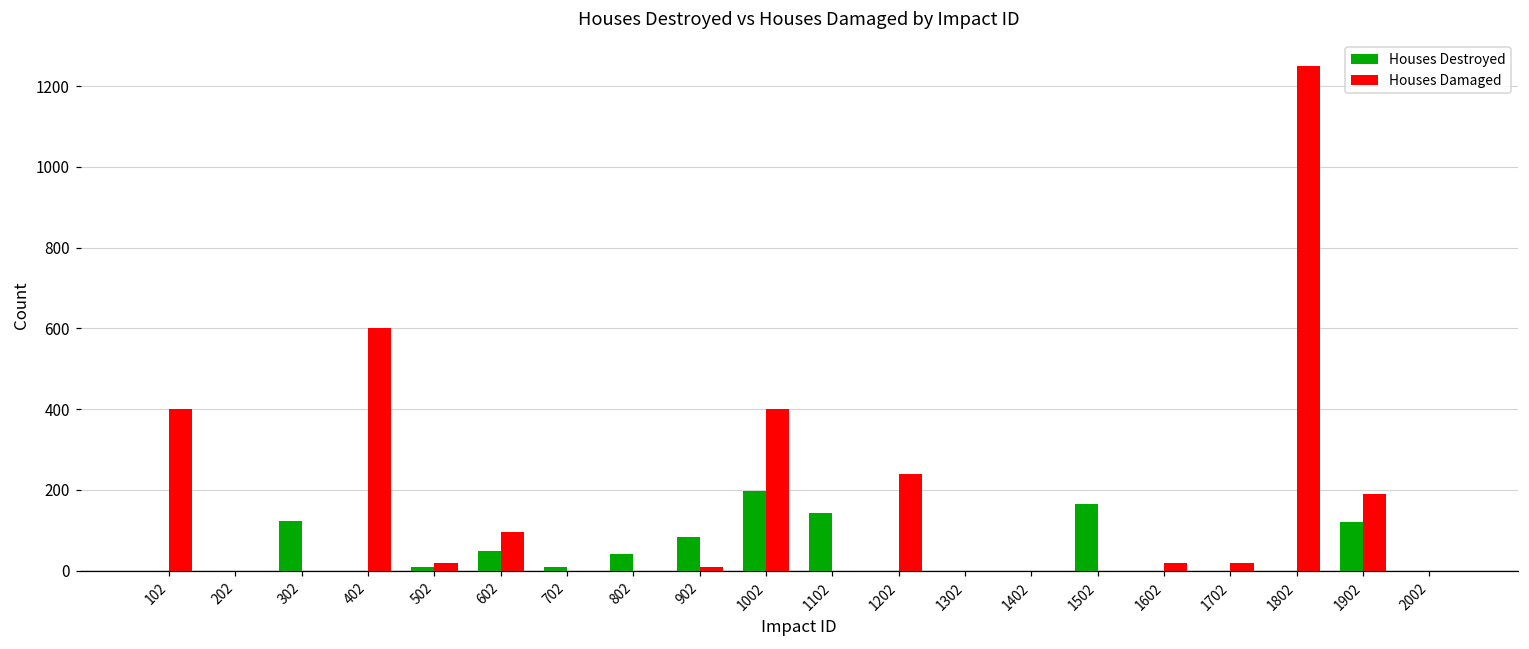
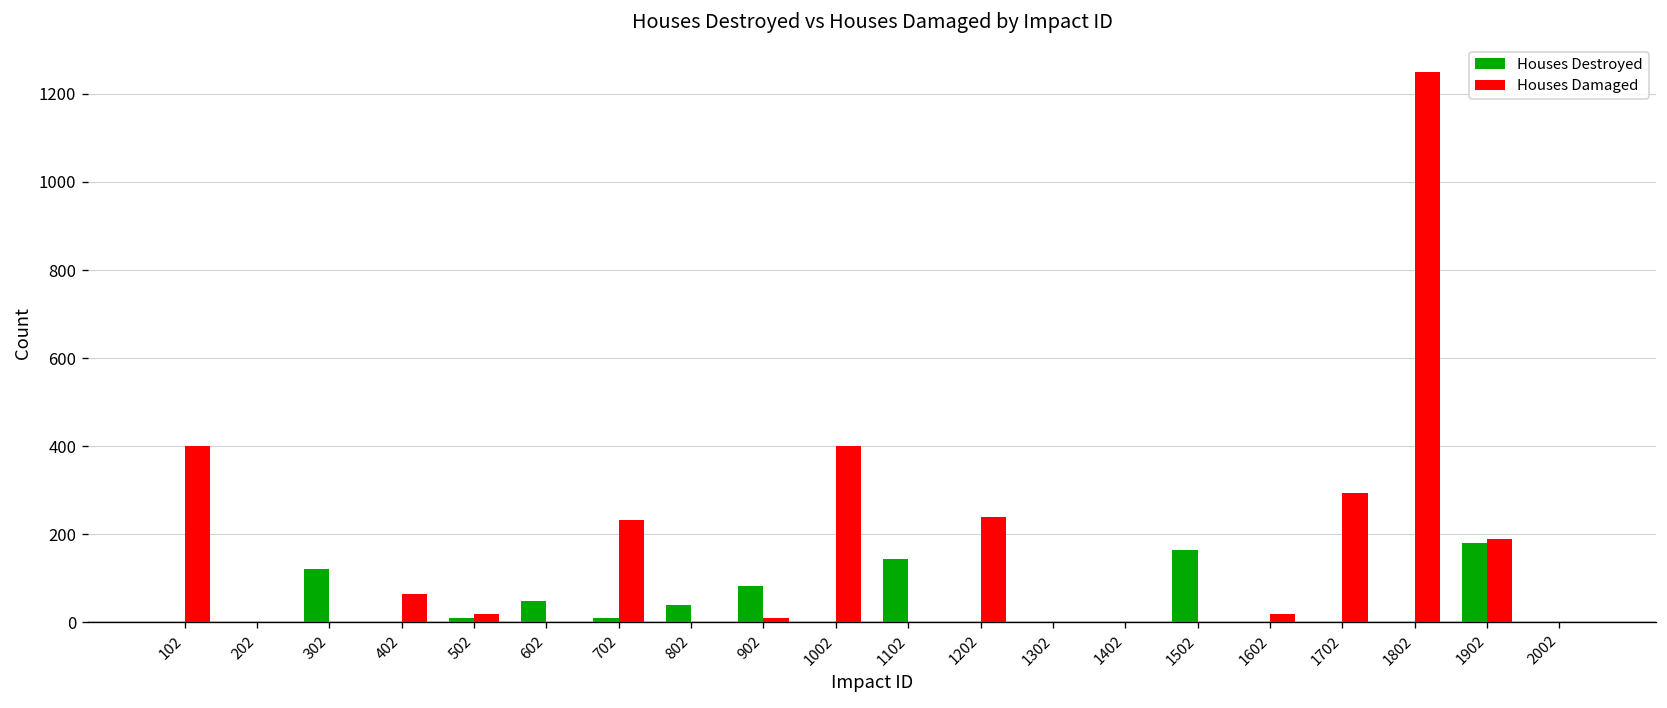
  {
    "Houses Destroyed": {
      "102": 0,
      "202": 0,
      "302": 120,
      "402": 0,
      "502": 10,
      "602": 50,
      "702": 10,
      "802": 40,
      "902": 80,
-     "1002": 200,
+     "1002": 0,
      "1102": 140,
      "1202": 0,
      "1302": 0,
      "1402": 0,
      "1502": 170,
      "1602": 0,
      "1702": 0,
      "1802": 0,
-     "1902": 120,
+     "1902": 180,
      "2002": 0
    },
    "Houses Damaged": {
      "102": 400,
      "202": 0,
      "302": 0,
-     "402": 600,
+     "402": 70,
      "502": 20,
-     "602": 100,
-     "702": 0,
+     "602": 0,
+     "702": 230,
      "802": 0,
      "902": 10,
      "1002": 400,
      "1102": 0,
      "1202": 240,
      "1302": 0,
      "1402": 0,
      "1502": 0,
      "1602": 20,
-     "1702": 20,
+     "1702": 300,
      "1802": 1250,
      "1902": 190,
      "2002": 0
    }
  }
